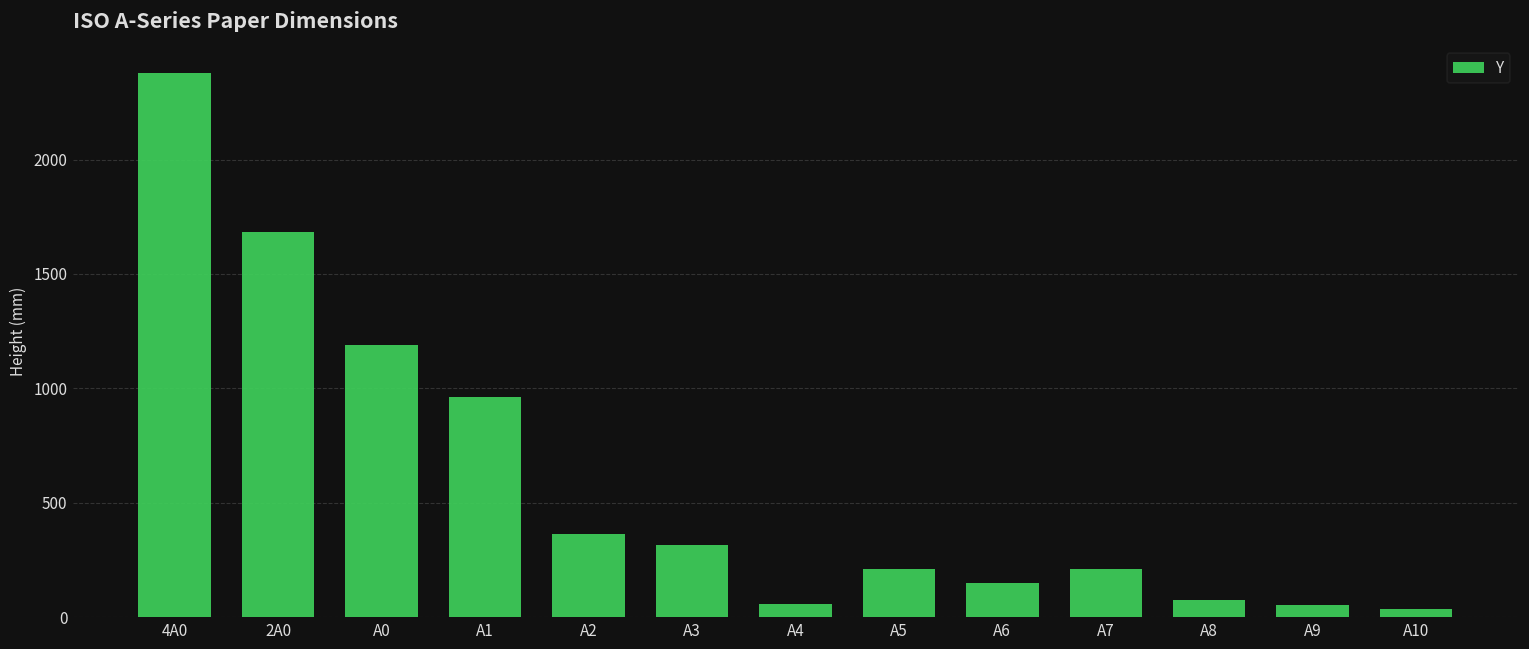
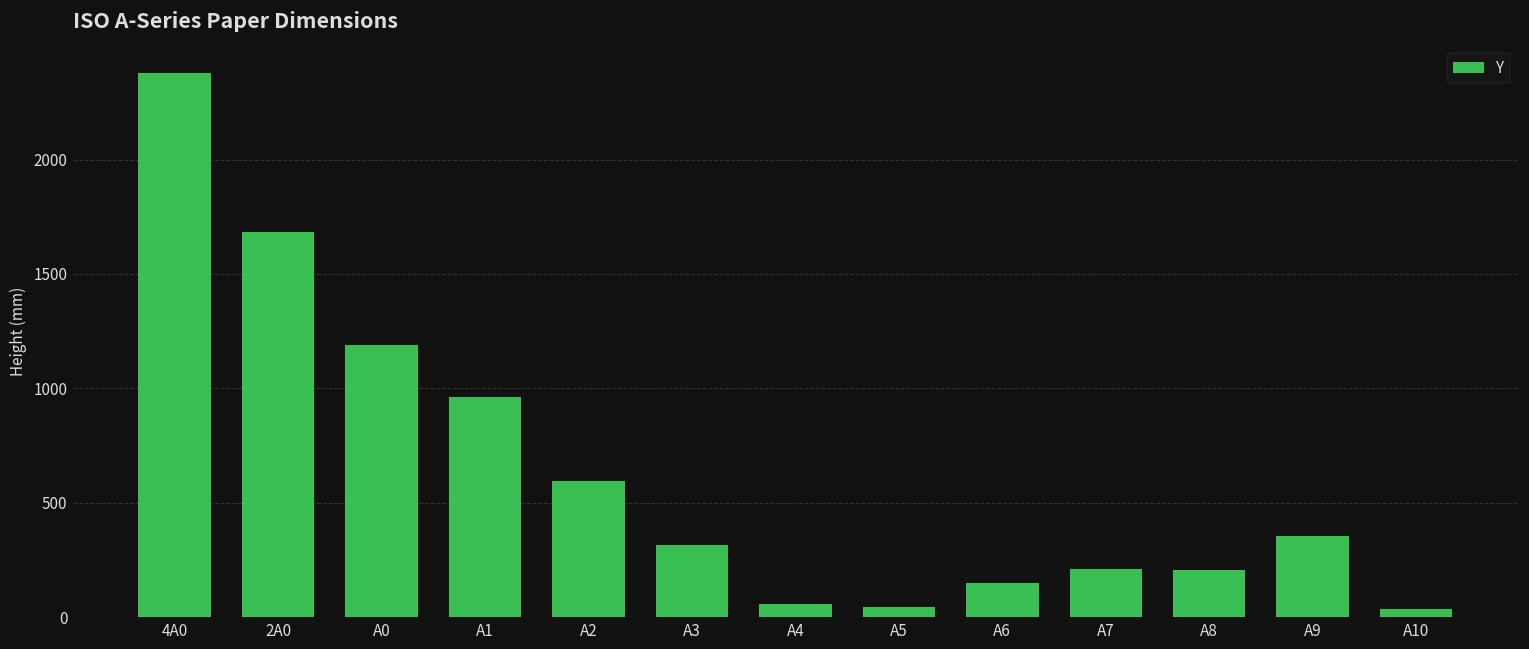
  {
    "4A0": 2380,
    "2A0": 1680,
    "A0": 1190,
    "A1": 960,
-   "A2": 360,
+   "A2": 590,
    "A3": 320,
    "A4": 60,
-   "A5": 210,
+   "A5": 50,
    "A6": 150,
    "A7": 210,
-   "A8": 70,
-   "A9": 50,
+   "A8": 210,
+   "A9": 350,
    "A10": 40
  }
